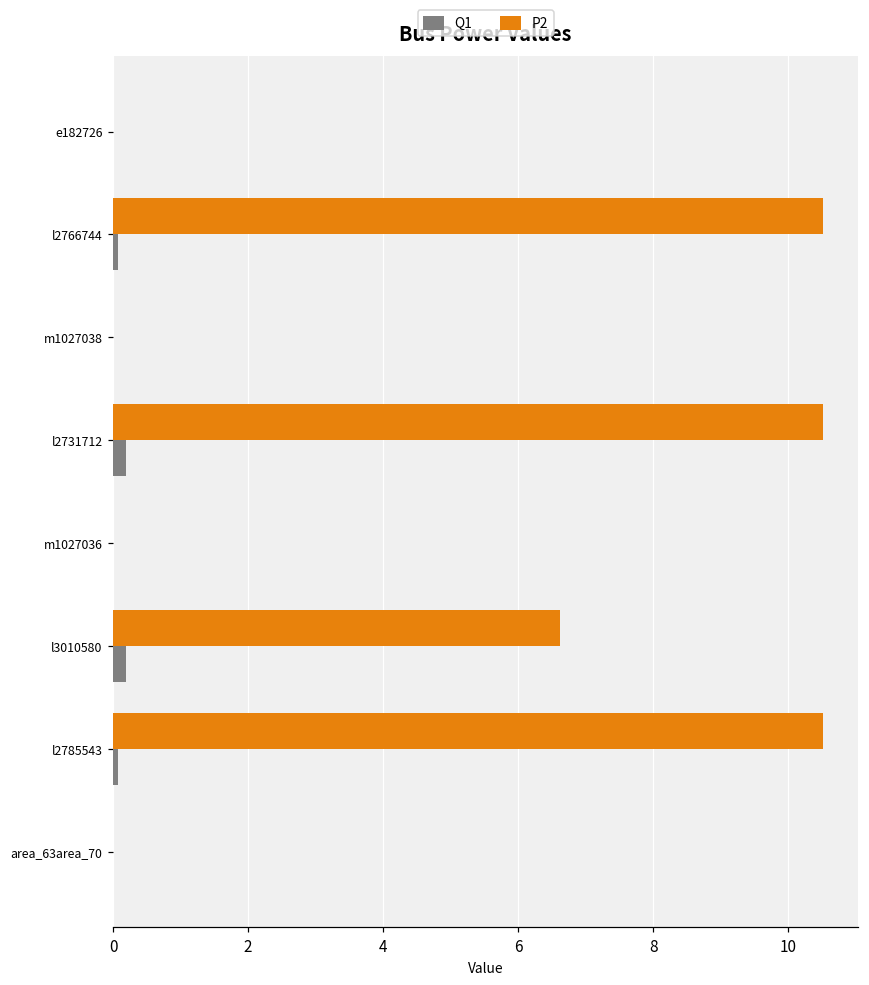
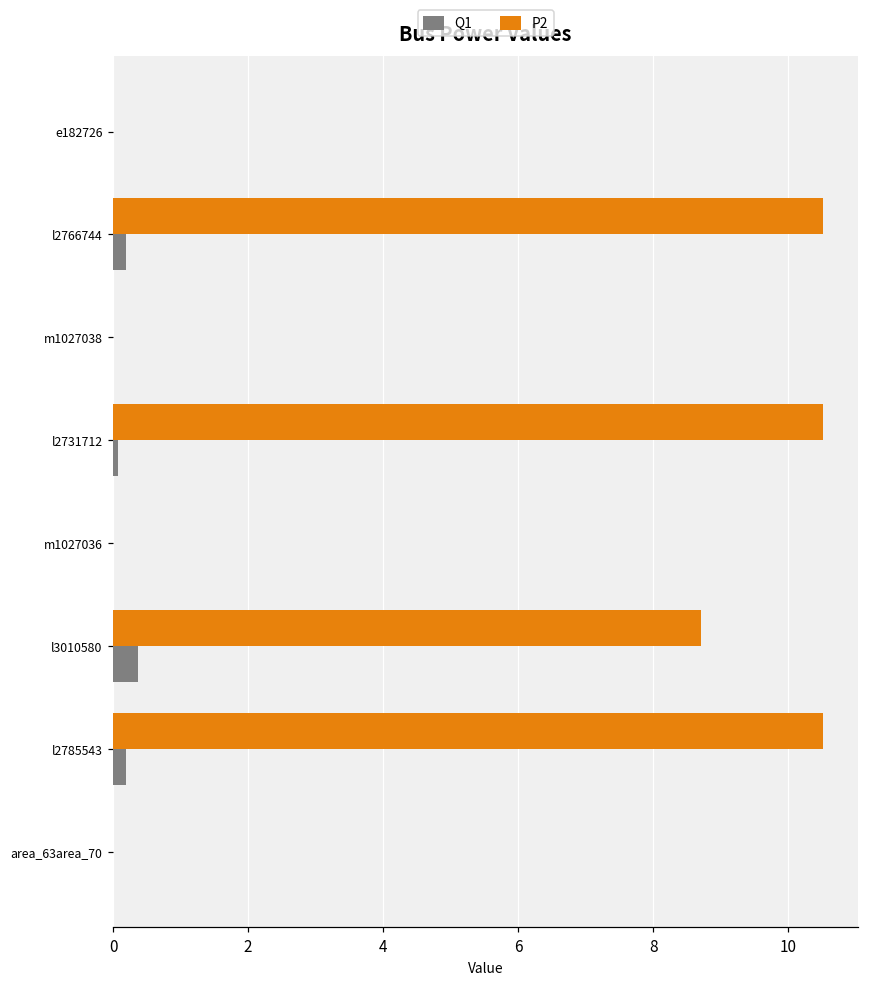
  {
    "Q1": {
      "e182726": 0.0,
-     "l2766744": 0.1,
+     "l2766744": 0.2,
      "m1027038": 0.0,
-     "l2731712": 0.2,
+     "l2731712": 0.1,
      "m1027036": 0.0,
-     "l3010580": 0.2,
-     "l2785543": 0.1,
+     "l3010580": 0.4,
+     "l2785543": 0.2,
      "area_63area_70": 0.0
    },
    "P2": {
      "e182726": 0.0,
      "l2766744": 10.5,
      "m1027038": 0.0,
      "l2731712": 10.5,
      "m1027036": 0.0,
-     "l3010580": 6.6,
+     "l3010580": 8.7,
      "l2785543": 10.5,
      "area_63area_70": 0.0
    }
  }
